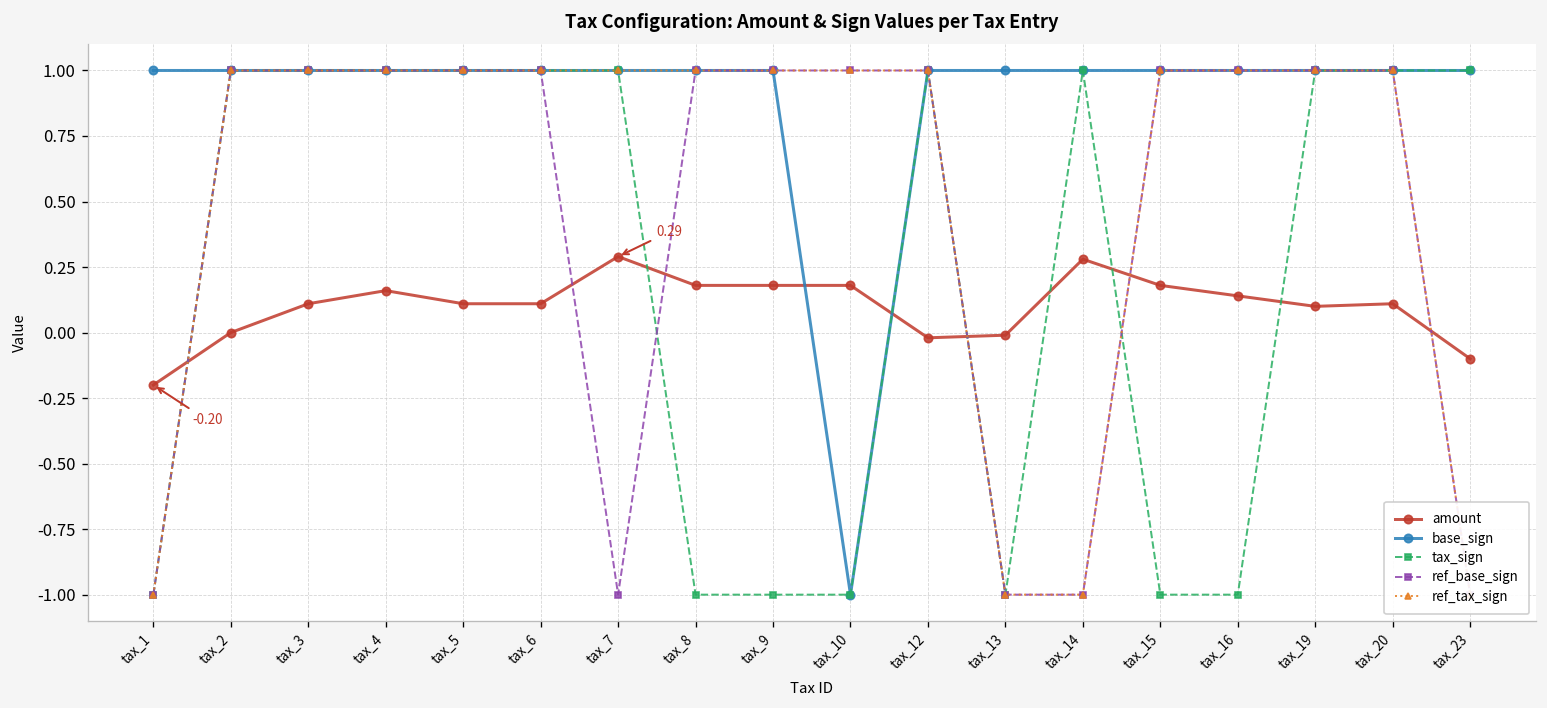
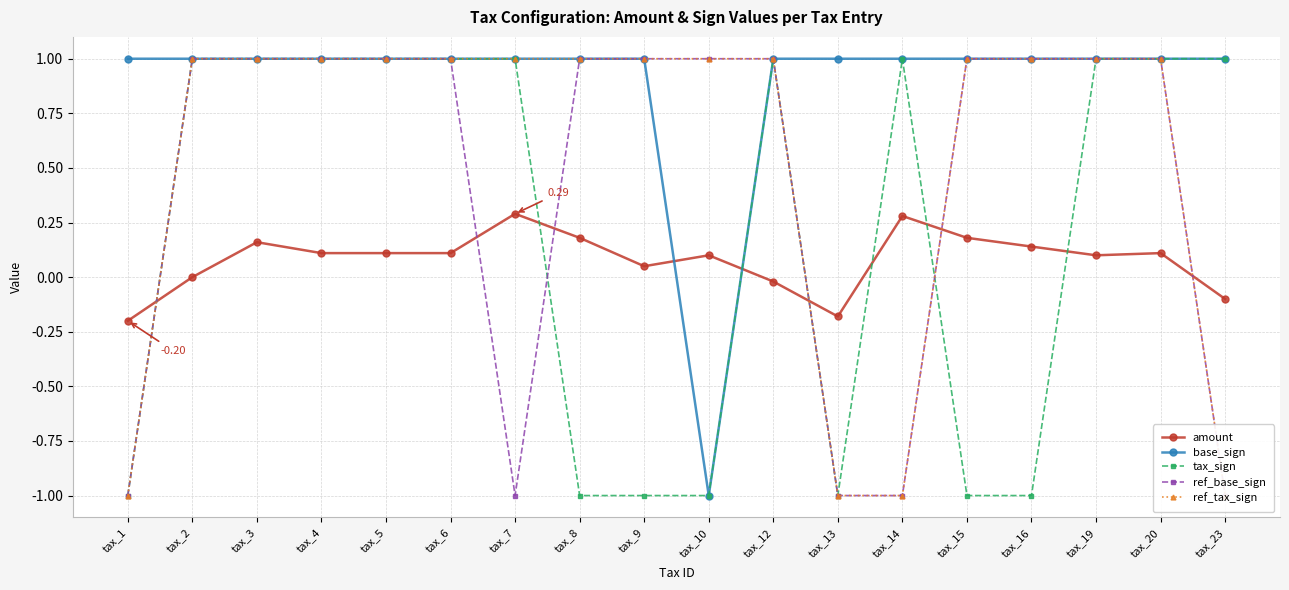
  {
    "amount": {
      "tax_2": 0.00,
-     "tax_3": 0.11,
-     "tax_4": 0.16,
+     "tax_3": 0.16,
+     "tax_4": 0.11,
      "tax_5": 0.11,
      "tax_6": 0.11,
      "tax_8": 0.18,
-     "tax_9": 0.18,
-     "tax_10": 0.18,
+     "tax_9": 0.05,
+     "tax_10": 0.10,
      "tax_12": -0.02,
-     "tax_13": -0.01,
+     "tax_13": -0.18,
      "tax_14": 0.28,
      "tax_15": 0.18,
      "tax_16": 0.14,
      "tax_19": 0.10,
      "tax_20": 0.11,
      "tax_23": -0.10
    },
    "base_sign": {
      "tax_1": 1.00,
      "tax_13": 1.00
    },
    "tax_sign": {
      "tax_8": -1.00,
      "tax_9": -1.00,
      "tax_15": -1.00,
      "tax_16": -1.00
    },
    "ref_base_sign": {
      "tax_7": -1.00
    }
  }
